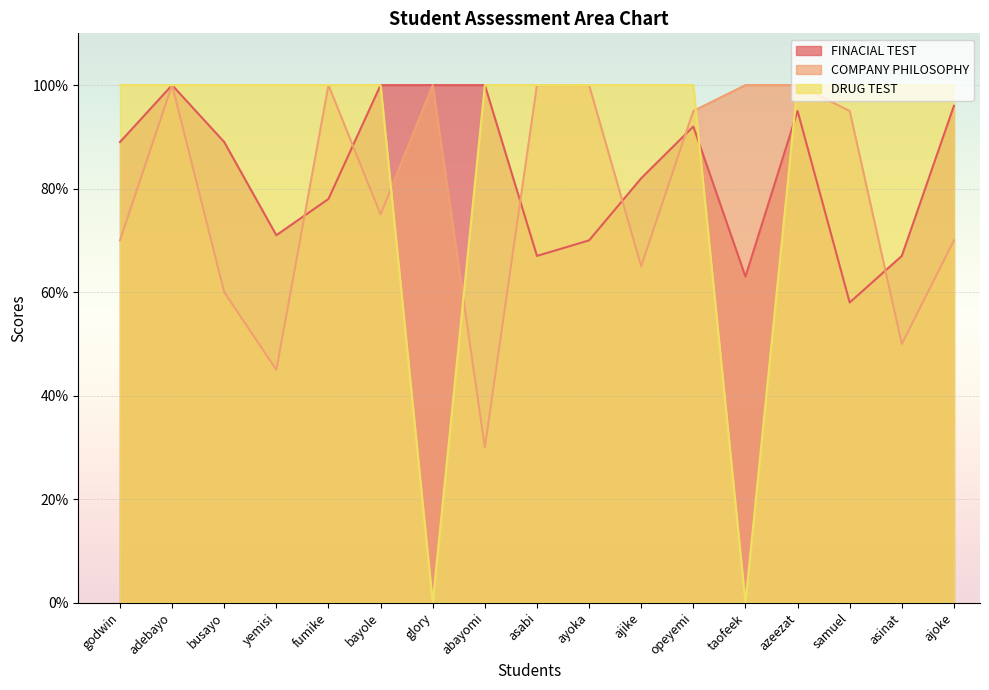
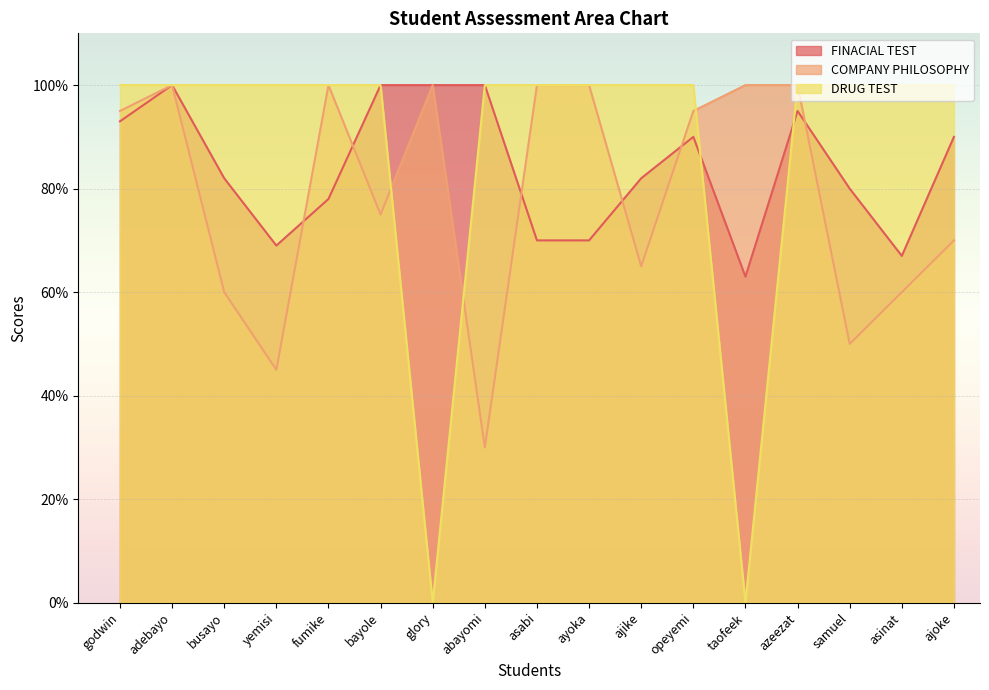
  {
    "FINACIAL TEST": {
-     "godwin": "89%",
-     "busayo": "89%",
-     "yemisi": "71%",
+     "godwin": "93%",
+     "busayo": "82%",
+     "yemisi": "69%",
      "fumike": "78%",
-     "asabi": "67%",
+     "asabi": "70%",
      "ayoka": "70%",
      "ajike": "82%",
-     "opeyemi": "92%",
+     "opeyemi": "90%",
      "taofeek": "63%",
      "azeezat": "95%",
-     "samuel": "58%",
+     "samuel": "80%",
      "asinat": "67%",
-     "ajoke": "96%"
+     "ajoke": "90%"
    },
    "COMPANY PHILOSOPHY": {
-     "godwin": "70%",
+     "godwin": "95%",
      "busayo": "60%",
      "yemisi": "45%",
      "bayole": "75%",
      "abayomi": "30%",
      "ajike": "65%",
      "opeyemi": "95%",
      "taofeek": "100%",
-     "samuel": "95%",
-     "asinat": "50%",
+     "samuel": "50%",
+     "asinat": "60%",
      "ajoke": "70%"
    },
    "DRUG TEST": {
      "godwin": "100%",
      "busayo": "100%",
      "yemisi": "100%",
      "glory": "0%",
      "ajike": "100%",
      "opeyemi": "100%",
      "taofeek": "0%"
    }
  }
